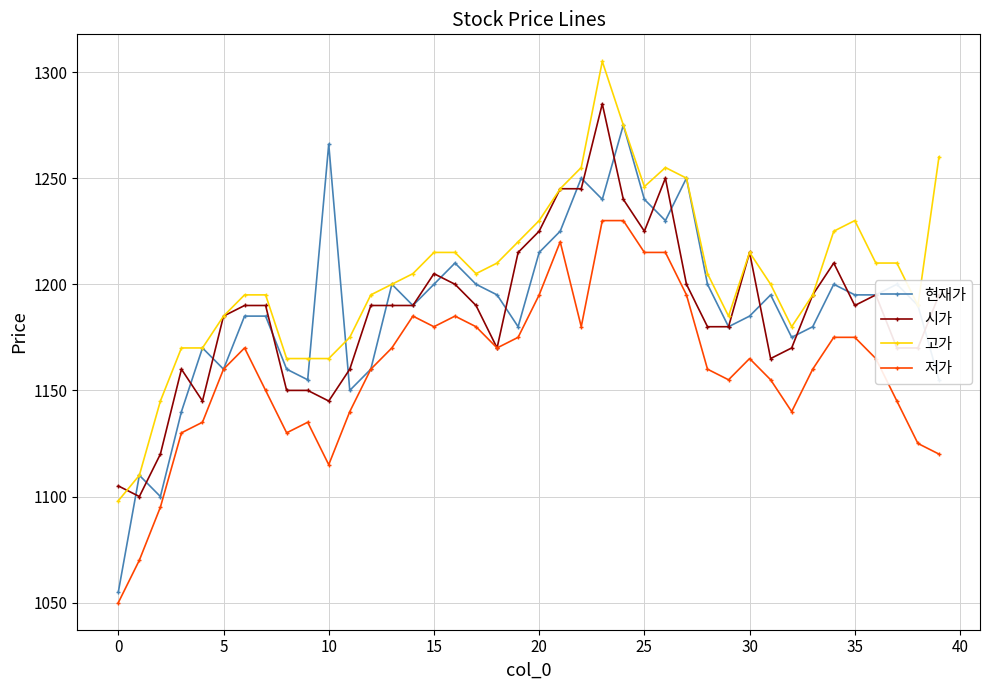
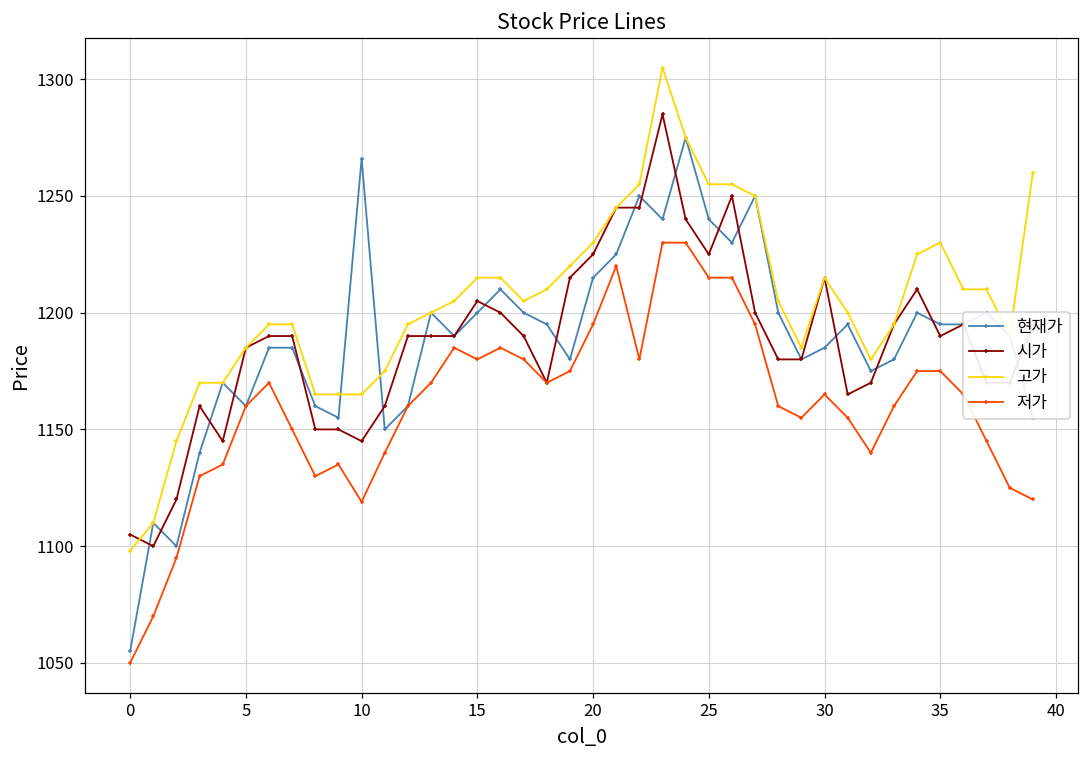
  {
    "현재가": {
      "0": 1055,
      "10": 1266,
      "15": 1200,
      "20": 1215,
      "25": 1240,
      "30": 1185,
      "35": 1195
    },
    "시가": {
      "0": 1105,
      "10": 1145,
      "15": 1205,
      "20": 1225,
      "25": 1225,
      "35": 1190
    },
    "고가": {
      "0": 1098,
      "10": 1165,
      "15": 1215,
      "20": 1230,
-     "25": 1246,
+     "25": 1255,
      "35": 1230
    },
    "저가": {
      "0": 1050,
-     "10": 1115,
+     "10": 1119,
      "15": 1180,
      "20": 1195,
      "25": 1215,
      "30": 1165,
      "35": 1175
    }
  }
